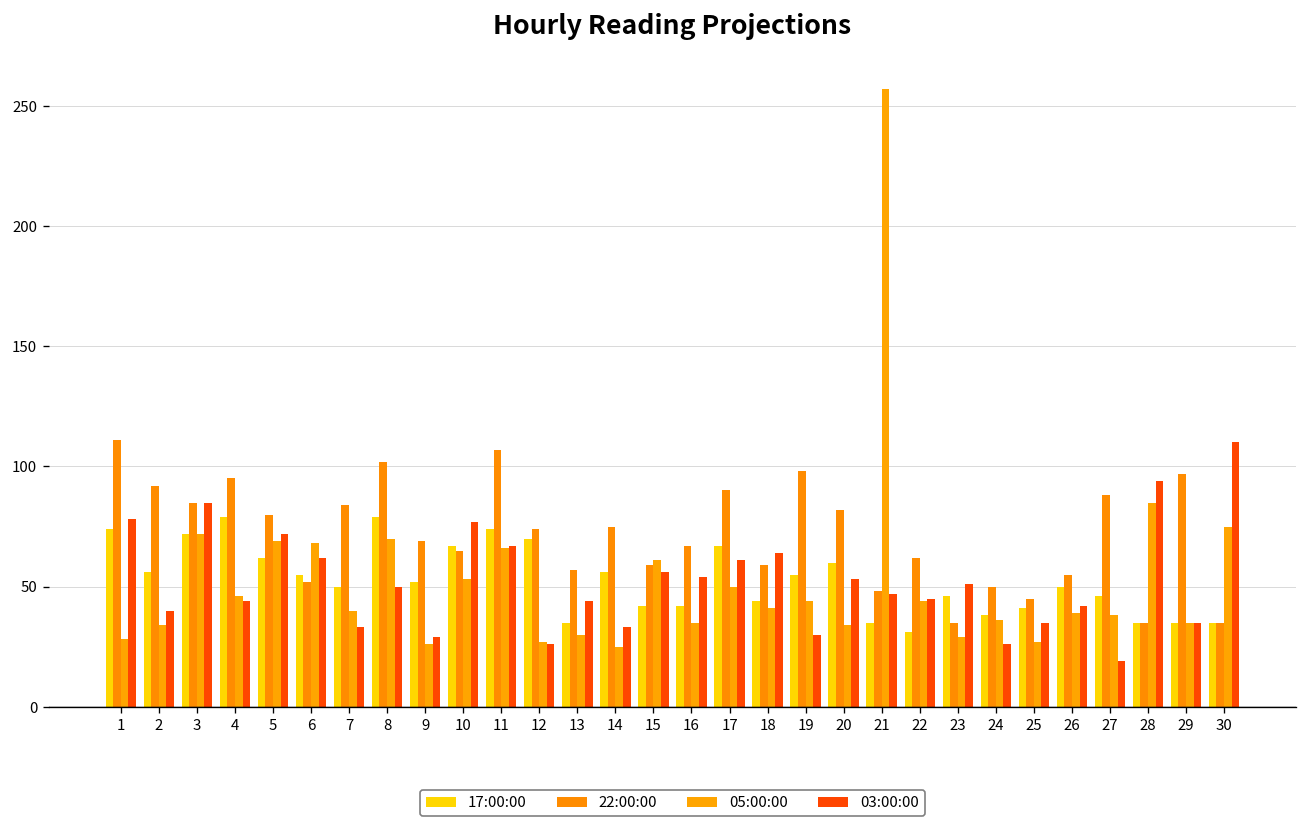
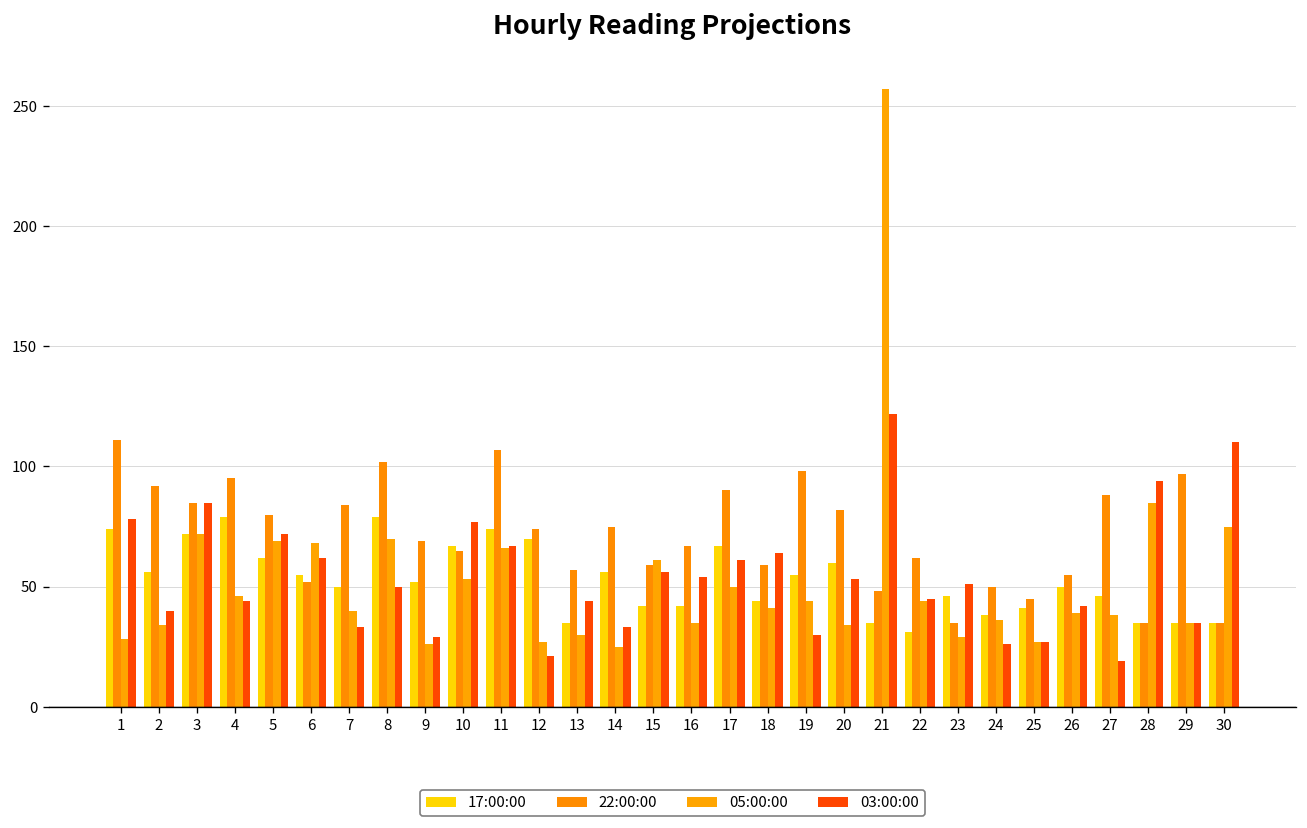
  {
    "03:00:00": {
      "1": 78,
      "2": 40,
      "3": 85,
      "4": 44,
      "5": 72,
      "6": 62,
      "7": 33,
      "8": 50,
      "9": 29,
      "10": 77,
      "11": 67,
-     "12": 26,
+     "12": 21,
      "13": 44,
      "14": 33,
      "15": 56,
      "16": 54,
      "17": 61,
      "18": 64,
      "19": 30,
      "20": 53,
-     "21": 47,
+     "21": 122,
      "22": 45,
      "23": 51,
      "24": 26,
-     "25": 35,
+     "25": 27,
      "26": 42,
      "27": 19,
      "28": 94,
      "29": 35,
      "30": 110
    }
  }
